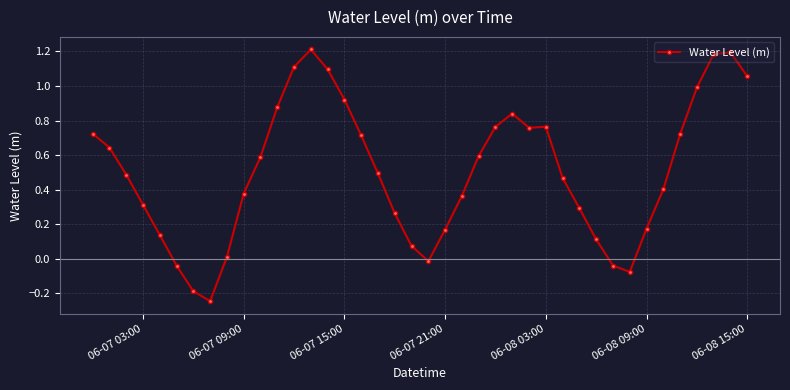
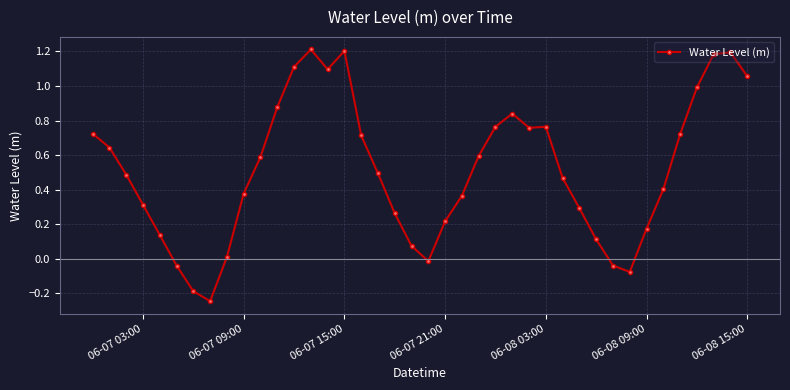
  {
    "06-07 03:00": 0.31,
    "06-07 09:00": 0.38,
-   "06-07 15:00": 0.92,
-   "06-07 21:00": 0.17,
+   "06-07 15:00": 1.20,
+   "06-07 21:00": 0.22,
    "06-08 03:00": 0.76,
    "06-08 09:00": 0.18,
    "06-08 15:00": 1.06
  }
